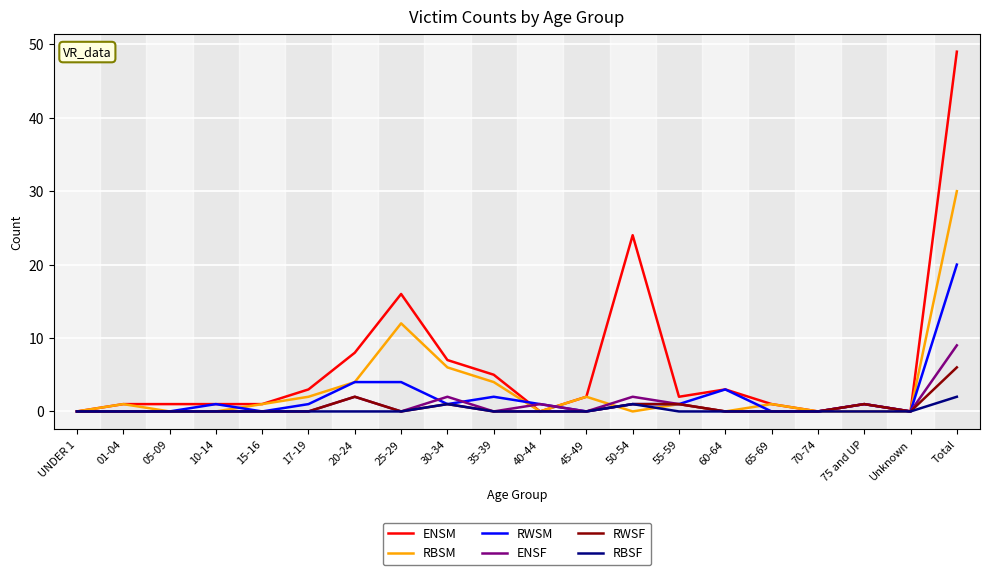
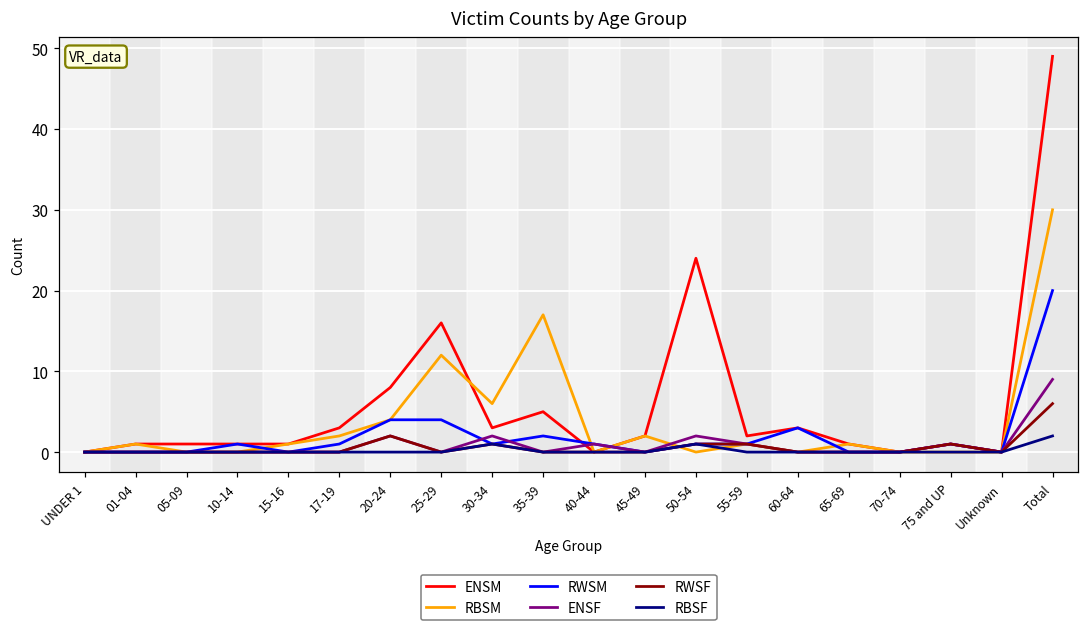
  {
    "ENSM": {
      "05-09": 1,
      "17-19": 3,
      "20-24": 8,
      "25-29": 16,
-     "30-34": 7,
+     "30-34": 3,
      "35-39": 5,
      "50-54": 24,
      "55-59": 2,
      "Total": 49
    },
    "RBSM": {
      "17-19": 2,
      "25-29": 12,
      "30-34": 6,
-     "35-39": 4,
+     "35-39": 17,
      "50-54": 0,
      "Total": 30
    },
    "RWSM": {
      "17-19": 1,
      "25-29": 4,
      "35-39": 2,
      "Total": 20
    },
    "ENSF": {
      "30-34": 2,
      "50-54": 2,
      "Total": 9
    },
    "RWSF": {
      "Total": 6
    },
    "RBSF": {
      "20-24": 0,
      "55-59": 0,
      "Total": 2
    }
  }
